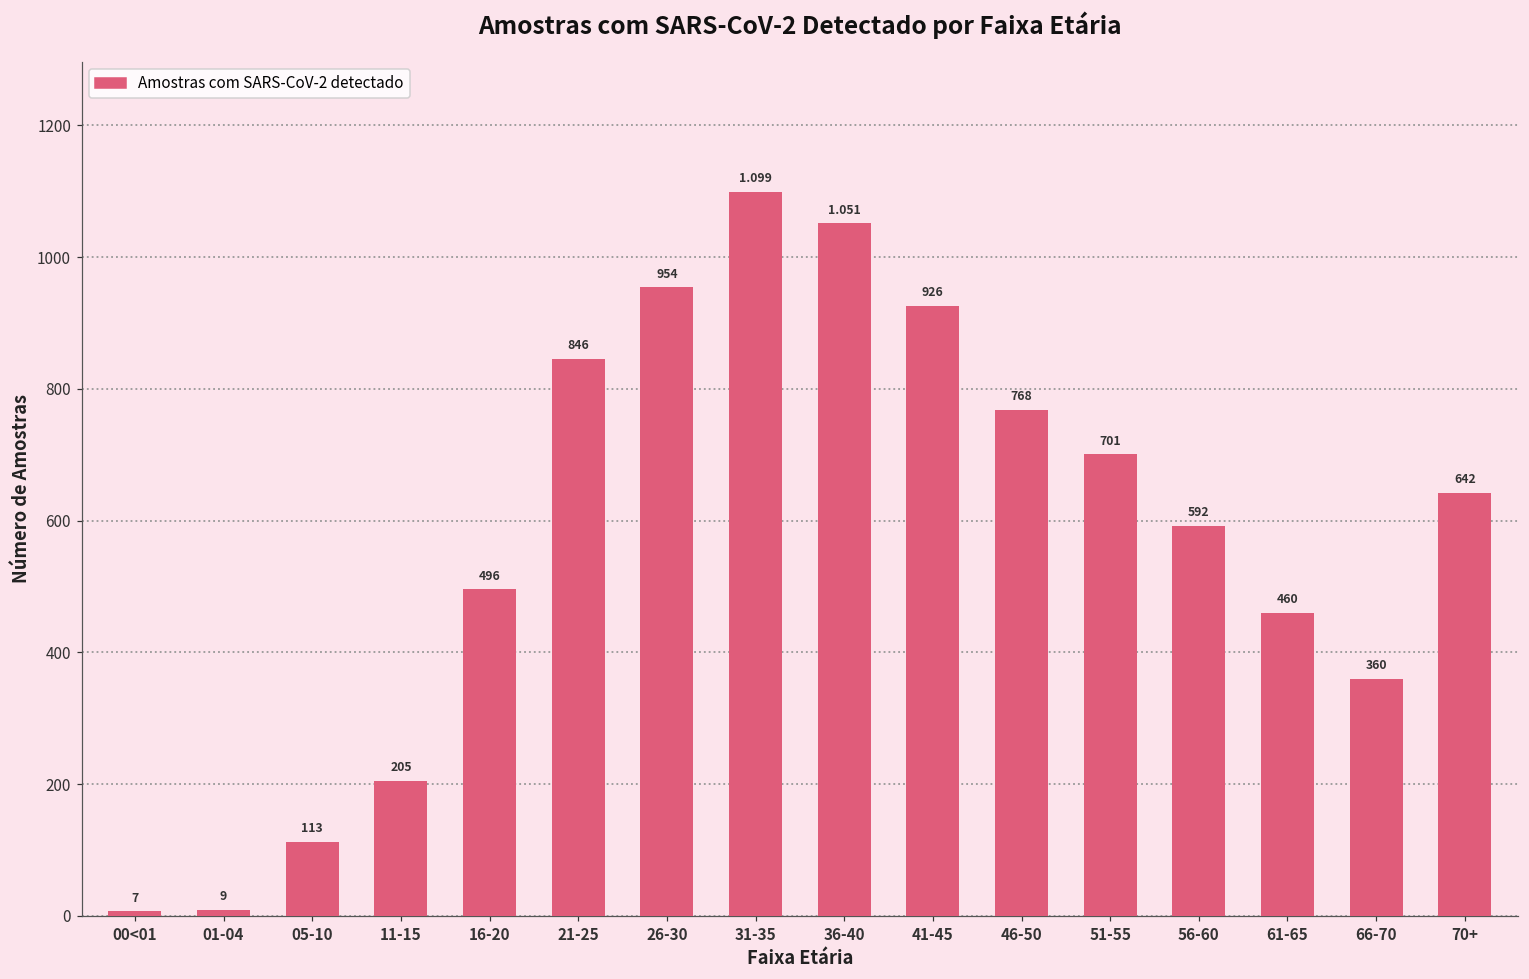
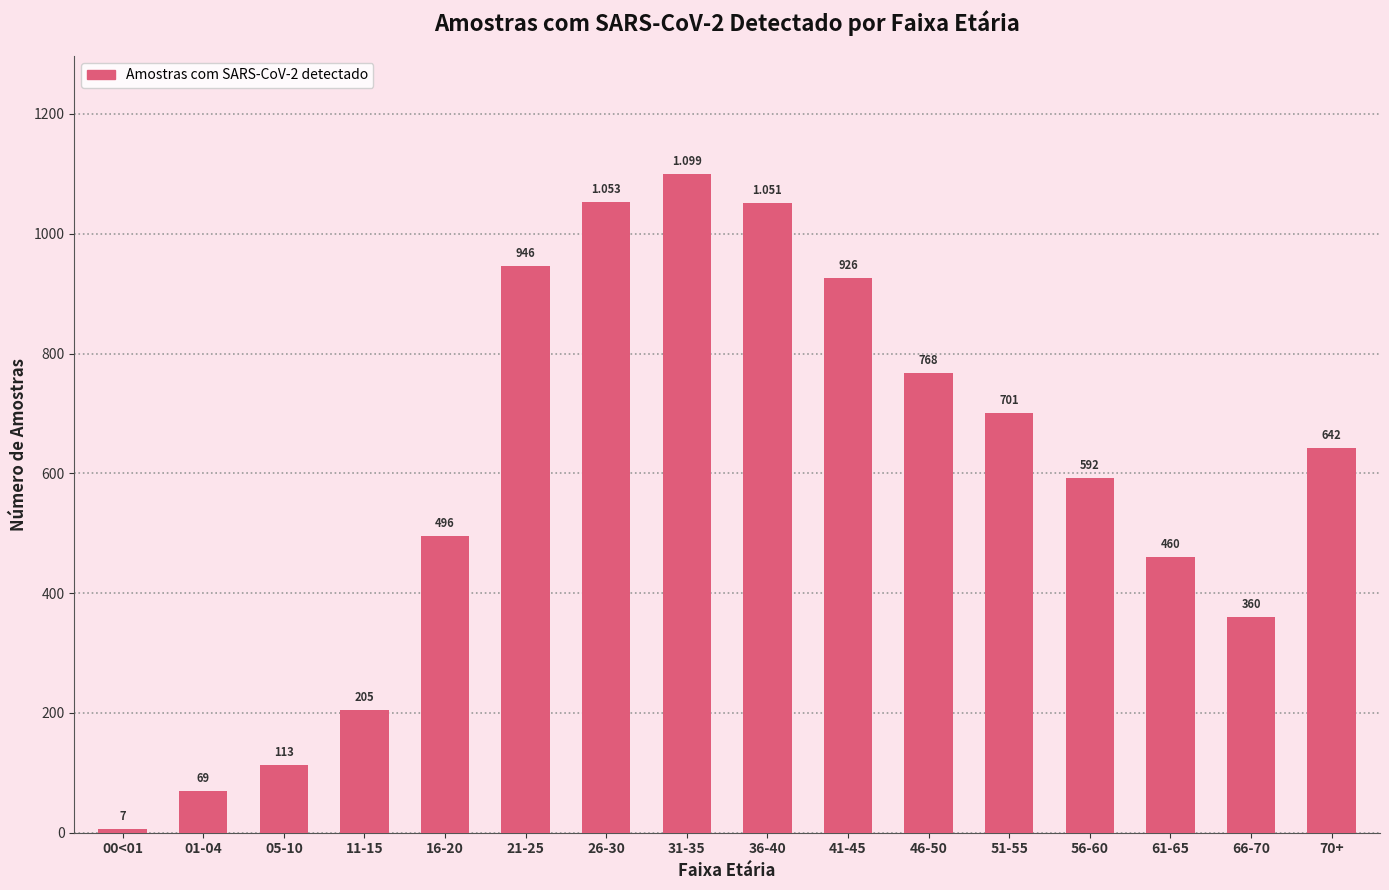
  {
    "00<01": 7,
-   "01-04": 9,
+   "01-04": 69,
    "05-10": 113,
    "11-15": 205,
    "16-20": 496,
-   "21-25": 846,
-   "26-30": 954,
+   "21-25": 946,
+   "26-30": 1.053,
    "41-45": 926,
    "46-50": 768,
    "51-55": 701,
    "56-60": 592,
    "61-65": 460,
    "66-70": 360,
    "70+": 642
  }
